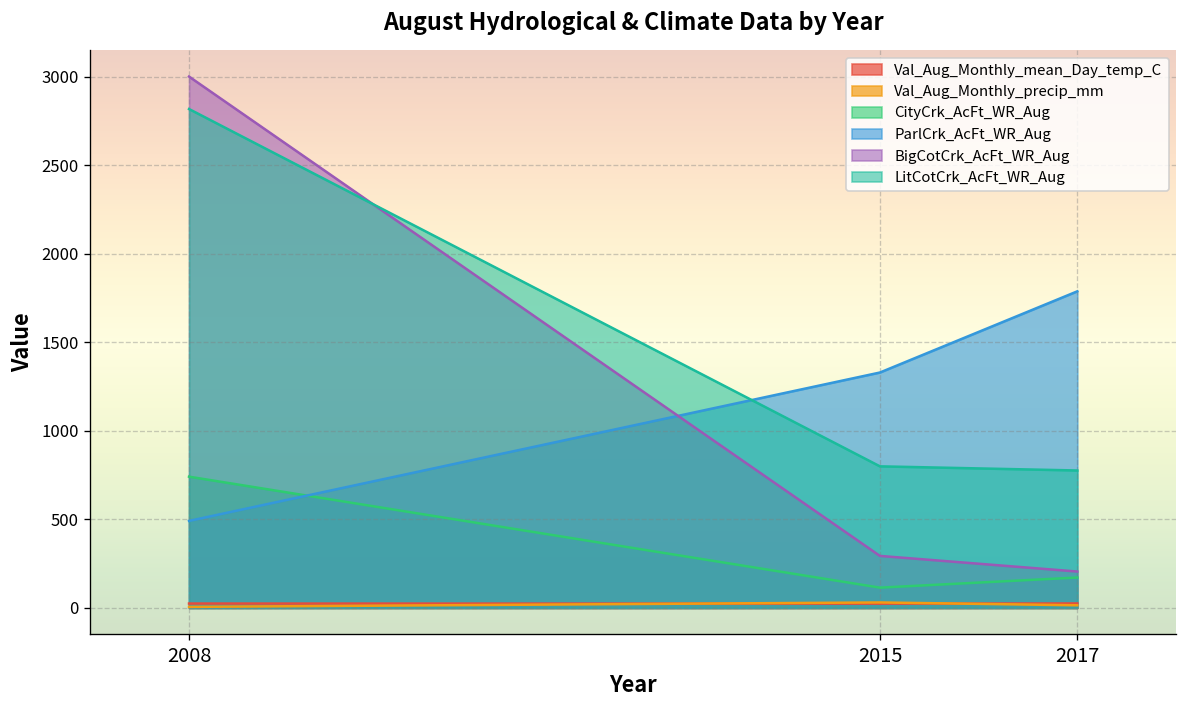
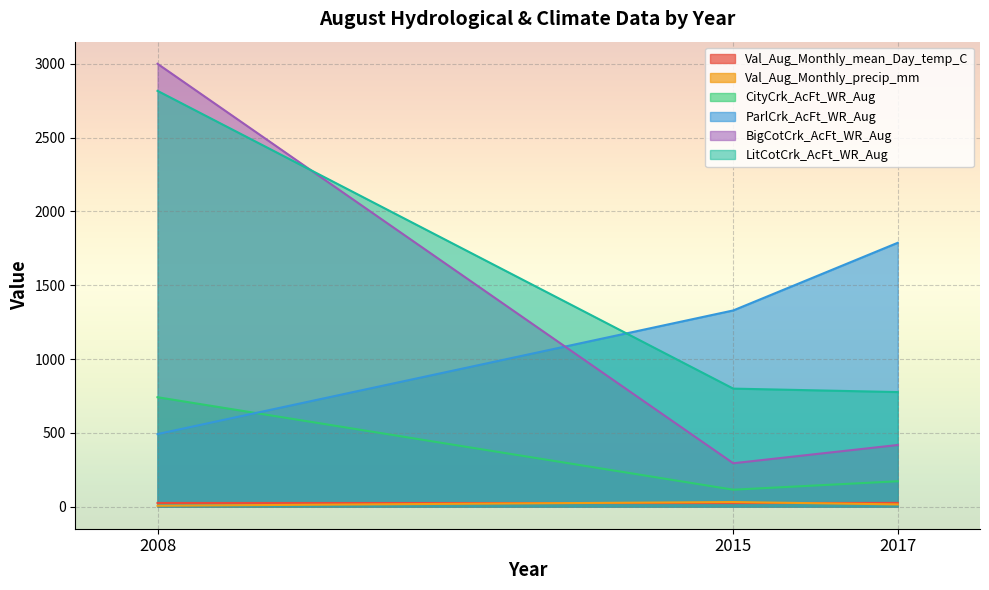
  {
    "Val_Aug_Monthly_mean_Day_temp_C": {
      "2008": 20
    },
    "Val_Aug_Monthly_precip_mm": {
      "2008": 10
    },
    "ParlCrk_AcFt_WR_Aug": {
      "2008": 490,
      "2015": 1330,
      "2017": 1790
    },
    "BigCotCrk_AcFt_WR_Aug": {
      "2008": 3000,
      "2015": 290,
-     "2017": 210
+     "2017": 420
    }
  }
